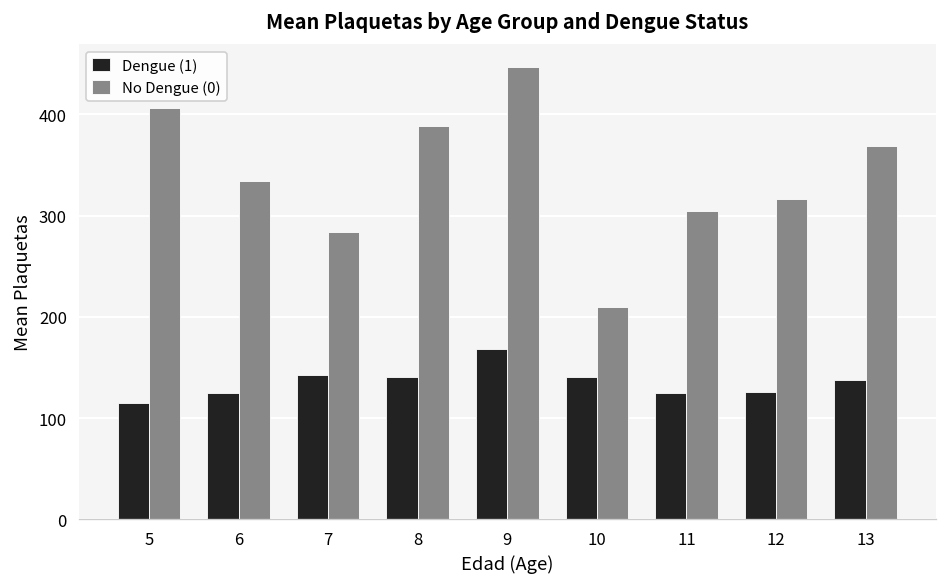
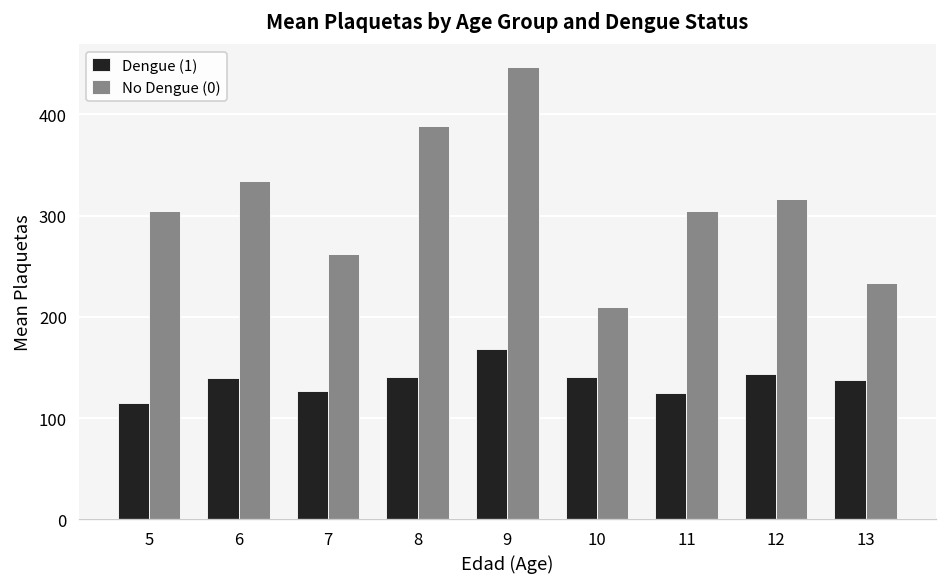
  {
    "Dengue (1)": {
      "5": 110,
-     "6": 120,
-     "7": 140,
+     "6": 140,
+     "7": 130,
      "8": 140,
      "9": 170,
      "10": 140,
      "11": 130,
-     "12": 130,
+     "12": 140,
      "13": 140
    },
    "No Dengue (0)": {
-     "5": 410,
+     "5": 300,
      "6": 330,
-     "7": 280,
+     "7": 260,
      "8": 390,
      "9": 450,
      "10": 210,
      "11": 300,
      "12": 320,
-     "13": 370
+     "13": 230
    }
  }
